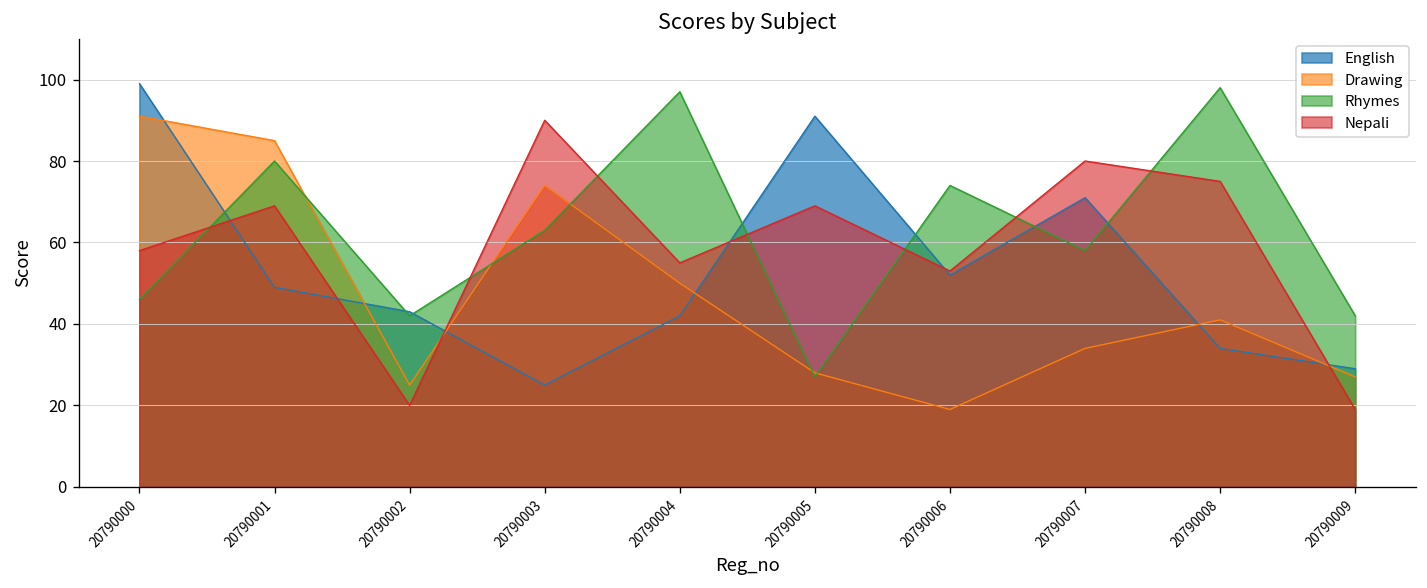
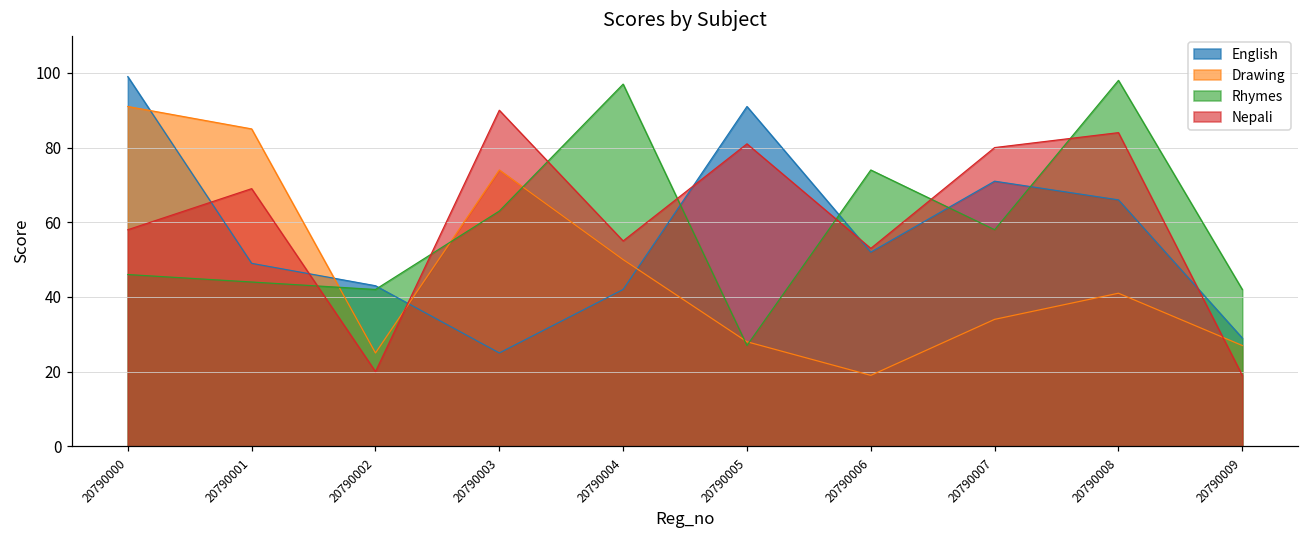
  {
    "English": {
      "20790000": 99,
      "20790001": 49,
      "20790002": 43,
      "20790003": 25,
      "20790004": 42,
      "20790005": 91,
      "20790006": 52,
      "20790007": 71,
-     "20790008": 34,
+     "20790008": 66,
      "20790009": 29
    },
    "Drawing": {
      "20790000": 91,
      "20790001": 85,
      "20790002": 25,
      "20790003": 74,
      "20790004": 50,
      "20790005": 28,
      "20790006": 19,
      "20790007": 34,
      "20790008": 41,
      "20790009": 27
    },
    "Rhymes": {
      "20790000": 46,
-     "20790001": 80,
+     "20790001": 44,
      "20790002": 42,
      "20790003": 63,
      "20790004": 97,
      "20790005": 27,
      "20790006": 74,
      "20790007": 58,
      "20790008": 98,
      "20790009": 42
    },
    "Nepali": {
      "20790000": 58,
      "20790001": 69,
      "20790002": 20,
      "20790003": 90,
      "20790004": 55,
-     "20790005": 69,
+     "20790005": 81,
      "20790006": 53,
      "20790007": 80,
-     "20790008": 75,
+     "20790008": 84,
      "20790009": 19
    }
  }
